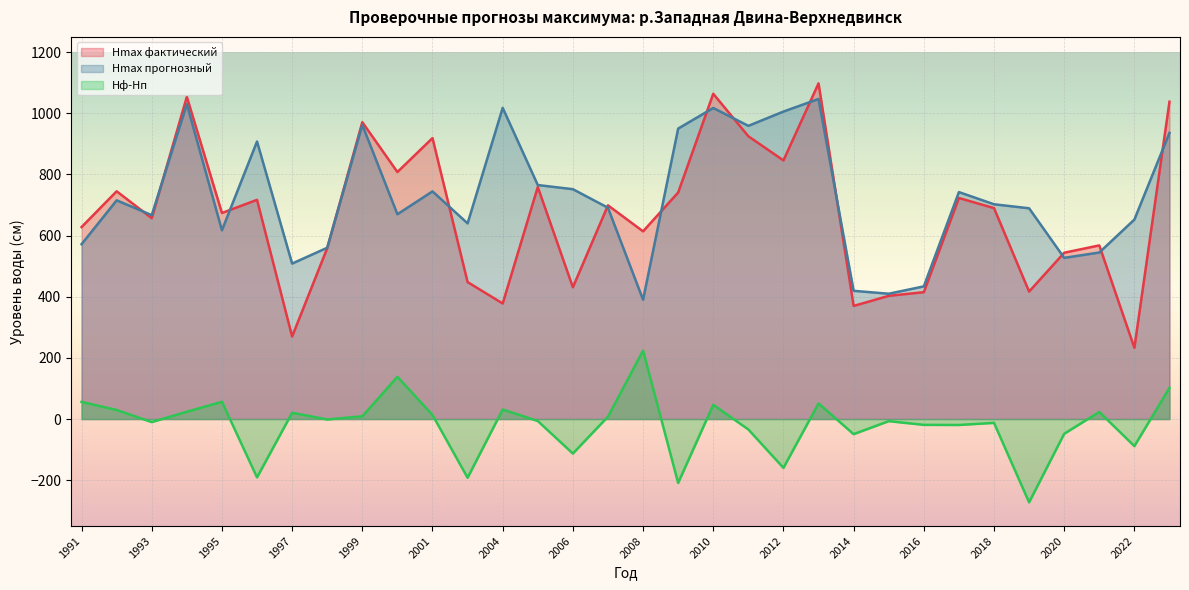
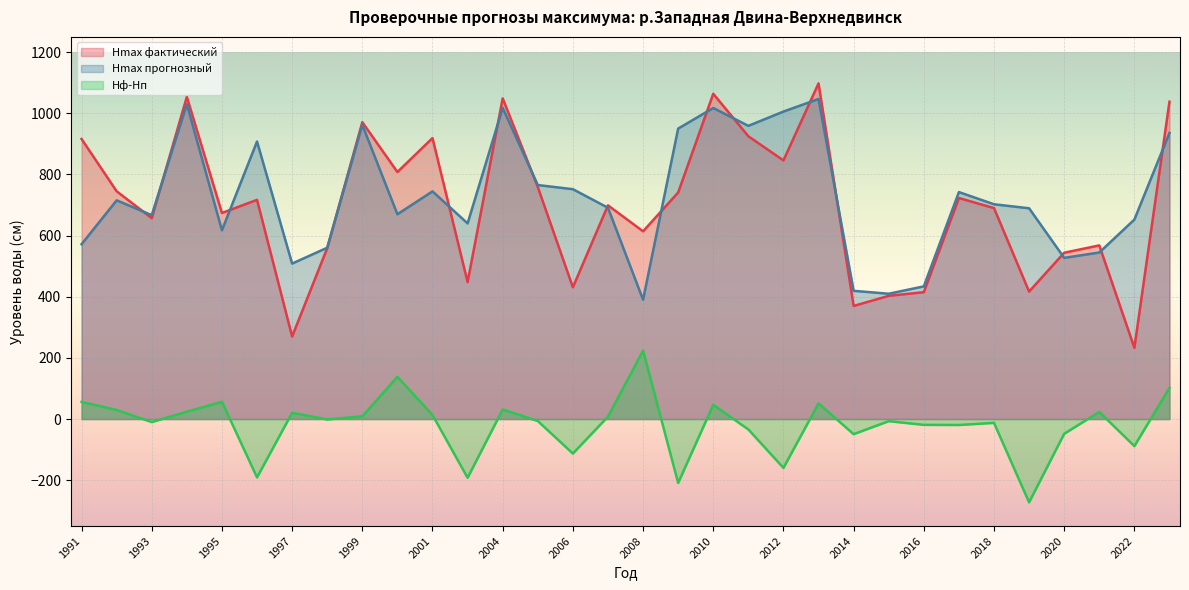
  {
    "Hmax фактический": {
-     "1991": 630,
+     "1991": 920,
      "1993": 660,
      "1995": 670,
      "1997": 270,
      "1999": 970,
      "2001": 920,
-     "2004": 380,
+     "2004": 1050,
      "2006": 430,
      "2008": 610,
      "2010": 1060,
      "2012": 850,
      "2014": 370,
      "2016": 420,
      "2018": 690,
      "2020": 540,
      "2022": 230
    }
  }
